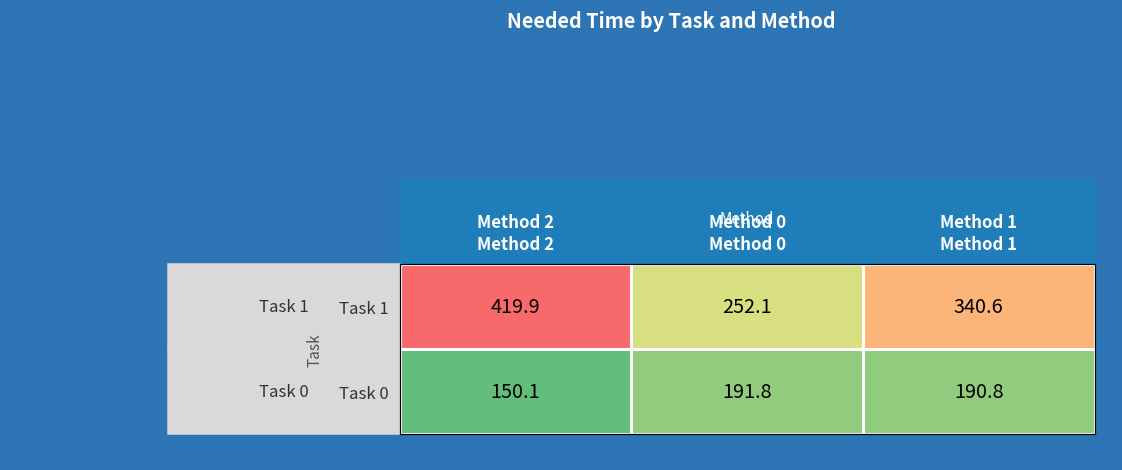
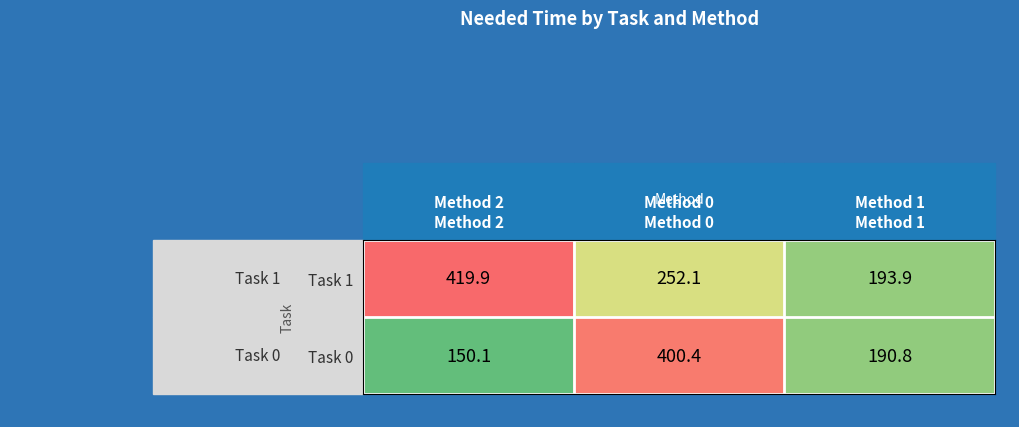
  {
    "Task 1": {
      "Method 2": 419.9,
      "Method 0": 252.1,
-     "Method 1": 340.6
+     "Method 1": 193.9
    },
    "Task 0": {
      "Method 2": 150.1,
-     "Method 0": 191.8,
+     "Method 0": 400.4,
      "Method 1": 190.8
    }
  }
